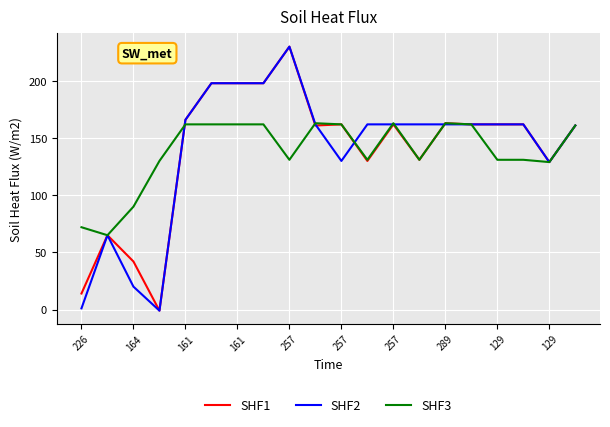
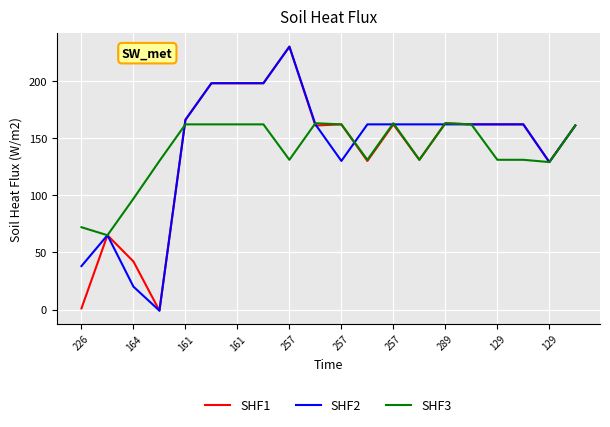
  {
    "SHF1": {
-     "226": 14,
+     "226": 1,
      "164": 42
    },
    "SHF2": {
-     "226": 1,
+     "226": 38,
      "164": 20
    },
    "SHF3": {
      "226": 72,
-     "164": 90
+     "164": 97
    }
  }
